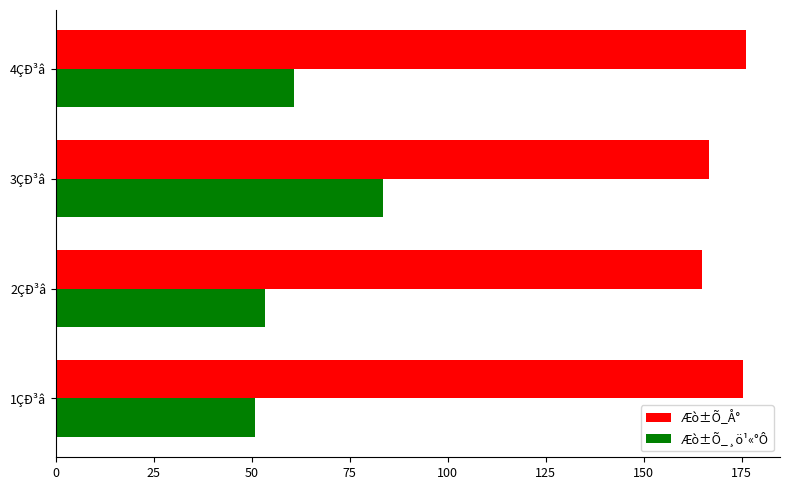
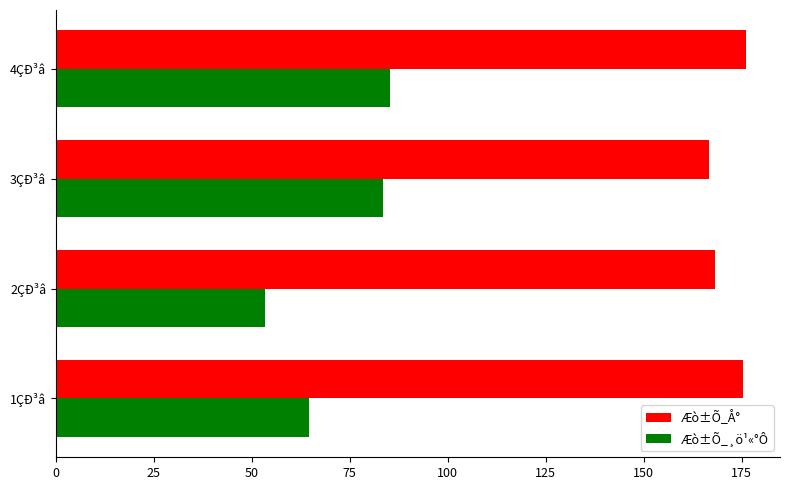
  {
    "Æò±Õ_Å°": {
      "4ÇÐ³â": 176,
      "3ÇÐ³â": 167,
-     "2ÇÐ³â": 165,
+     "2ÇÐ³â": 168,
      "1ÇÐ³â": 175
    },
    "Æò±Õ_¸ö¹«°Ô": {
-     "4ÇÐ³â": 61,
+     "4ÇÐ³â": 85,
      "3ÇÐ³â": 84,
      "2ÇÐ³â": 53,
-     "1ÇÐ³â": 51
+     "1ÇÐ³â": 65
    }
  }
